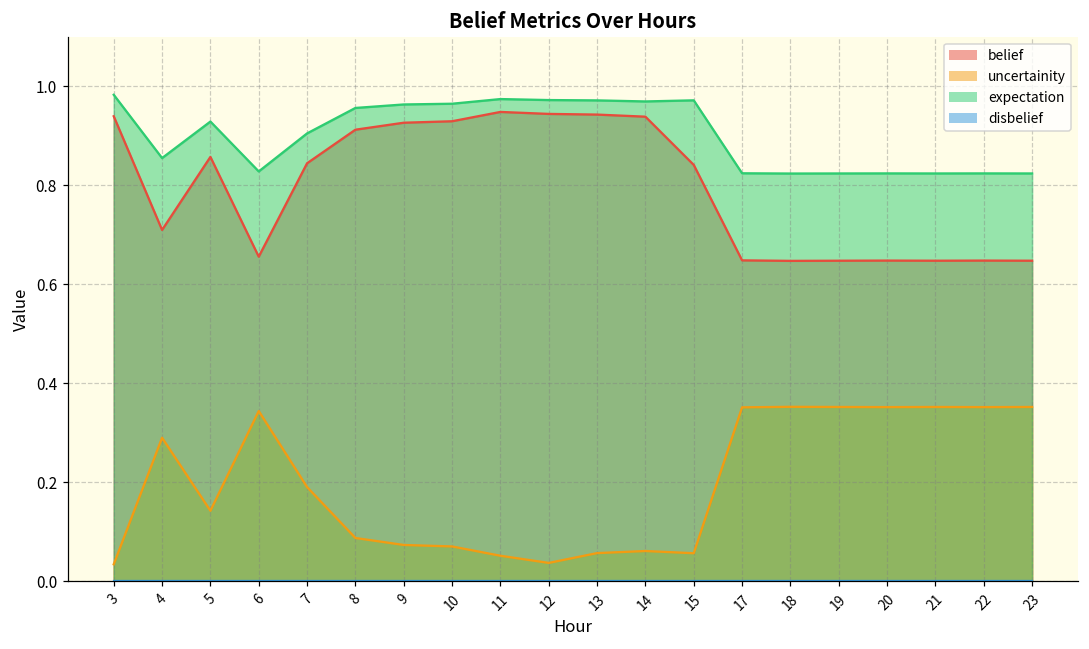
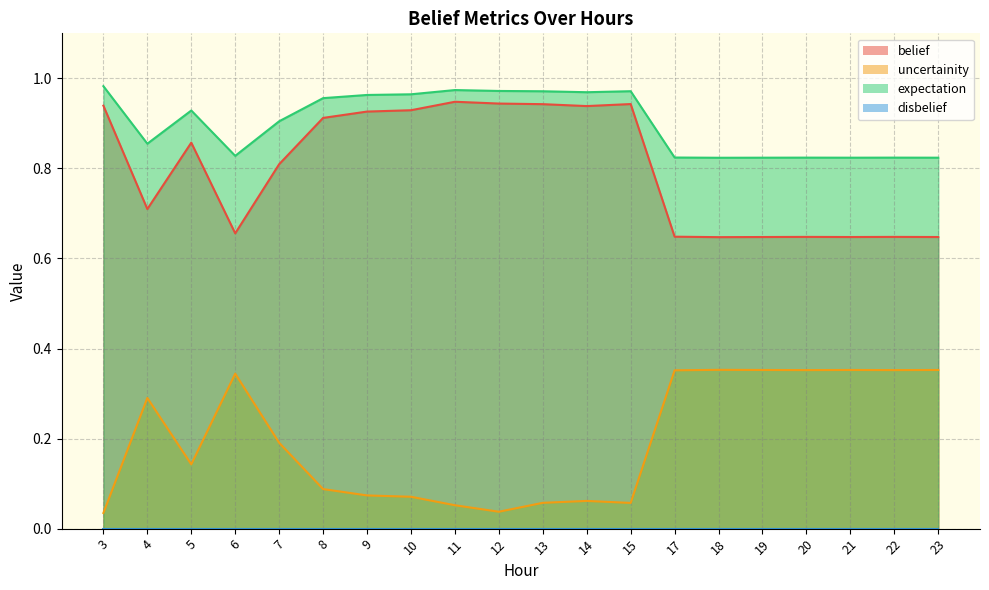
  {
    "belief": {
      "3": 0.94,
      "4": 0.71,
      "5": 0.86,
      "6": 0.66,
-     "7": 0.84,
+     "7": 0.81,
      "8": 0.91,
      "9": 0.93,
      "10": 0.93,
      "11": 0.95,
      "12": 0.94,
      "13": 0.94,
      "14": 0.94,
-     "15": 0.84,
+     "15": 0.94,
      "17": 0.65,
      "18": 0.65,
      "19": 0.65,
      "20": 0.65,
      "21": 0.65,
      "22": 0.65,
      "23": 0.65
    },
    "uncertainity": {
      "3": 0.03,
      "4": 0.29,
      "5": 0.14,
      "6": 0.34,
      "7": 0.19,
      "8": 0.09,
      "9": 0.07,
      "10": 0.07,
      "11": 0.05,
      "12": 0.04,
      "13": 0.06,
      "14": 0.06,
      "15": 0.06,
      "17": 0.35,
      "18": 0.35,
      "19": 0.35,
      "20": 0.35,
      "21": 0.35,
      "22": 0.35,
      "23": 0.35
    },
    "expectation": {
      "3": 0.98,
      "4": 0.85,
      "5": 0.93,
      "6": 0.83,
      "7": 0.90,
      "8": 0.96,
      "9": 0.96,
      "10": 0.96,
      "11": 0.97,
      "12": 0.97,
      "13": 0.97,
      "14": 0.97,
      "15": 0.97,
      "17": 0.82,
      "18": 0.82,
      "19": 0.82,
      "20": 0.82,
      "21": 0.82,
      "22": 0.82,
      "23": 0.82
    },
    "disbelief": {
      "3": 0.00,
      "4": 0.00,
      "5": 0.00,
      "6": 0.00,
      "7": 0.00,
      "8": 0.00,
      "9": 0.00,
      "10": 0.00,
      "11": 0.00,
      "12": 0.00,
      "13": 0.00,
      "14": 0.00,
      "15": 0.00,
      "17": 0.00,
      "18": 0.00,
      "19": 0.00,
      "20": 0.00,
      "21": 0.00,
      "22": 0.00,
      "23": 0.00
    }
  }
